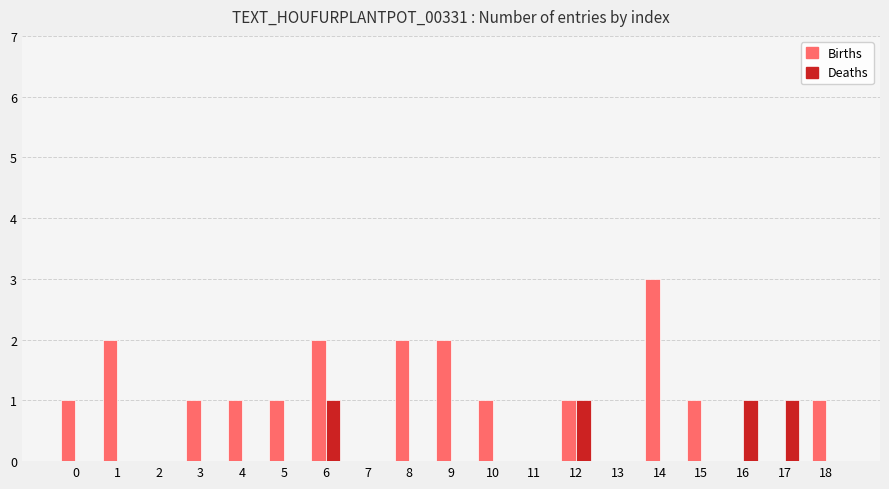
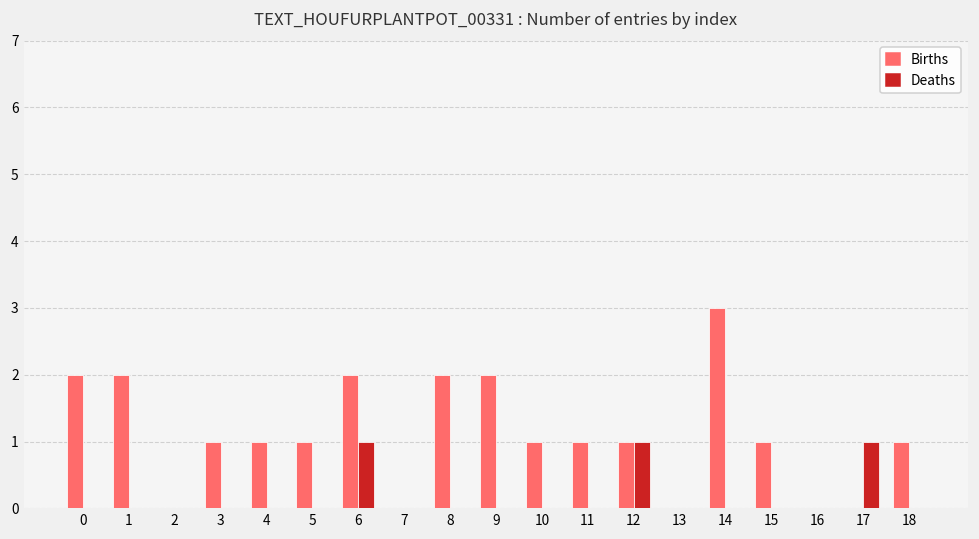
  {
    "Births": {
-     "0": 1,
+     "0": 2,
      "1": 2,
      "2": 0,
      "3": 1,
      "4": 1,
      "5": 1,
      "6": 2,
      "7": 0,
      "8": 2,
      "9": 2,
      "10": 1,
-     "11": 0,
+     "11": 1,
      "12": 1,
      "13": 0,
      "14": 3,
      "15": 1,
      "16": 0,
      "17": 0,
      "18": 1
    },
    "Deaths": {
      "0": 0,
      "1": 0,
      "2": 0,
      "3": 0,
      "4": 0,
      "5": 0,
      "6": 1,
      "7": 0,
      "8": 0,
      "9": 0,
      "10": 0,
      "11": 0,
      "12": 1,
      "13": 0,
      "14": 0,
      "15": 0,
-     "16": 1,
+     "16": 0,
      "17": 1,
      "18": 0
    }
  }
